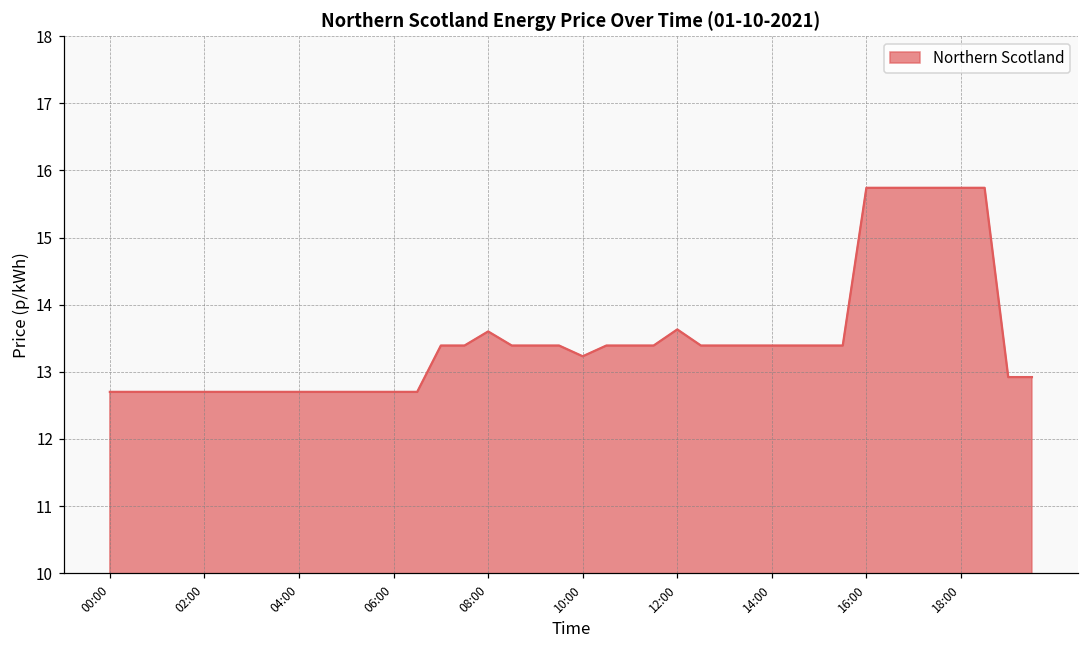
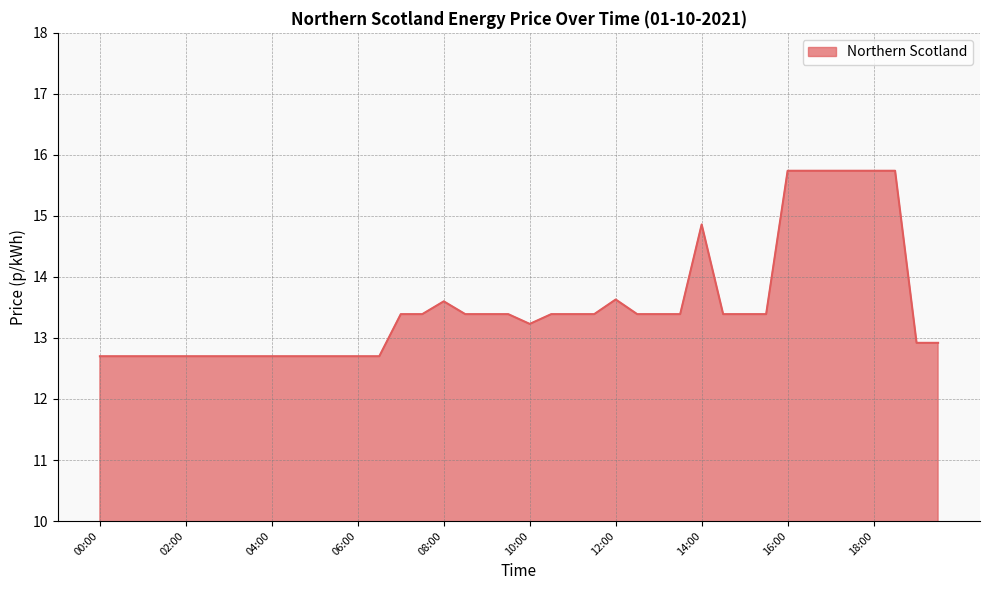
  {
    "00:00": 12.7,
    "02:00": 12.7,
    "04:00": 12.7,
    "06:00": 12.7,
    "08:00": 13.6,
    "10:00": 13.2,
    "12:00": 13.6,
-   "14:00": 13.4,
+   "14:00": 14.9,
    "16:00": 15.7,
    "18:00": 15.7
  }
